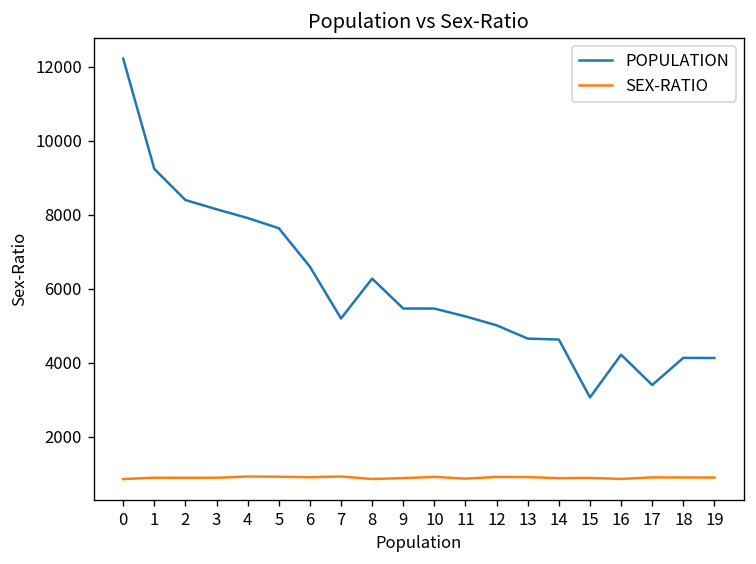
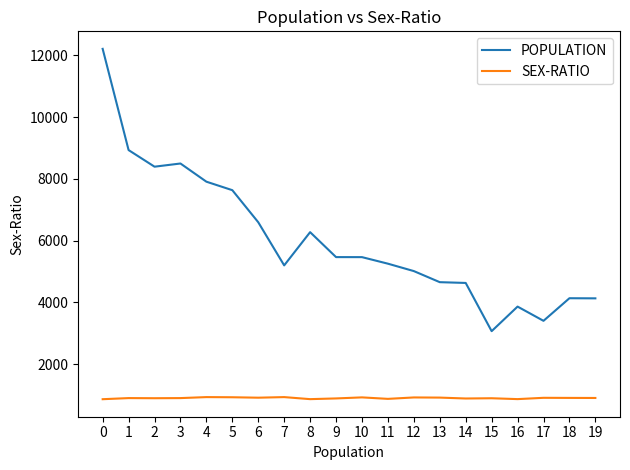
  {
    "POPULATION": {
      "0": 12200,
-     "1": 9200,
+     "1": 8900,
      "2": 8400,
-     "3": 8100,
+     "3": 8500,
      "4": 7900,
      "5": 7600,
      "6": 6600,
      "7": 5200,
      "8": 6300,
      "9": 5500,
      "10": 5500,
      "11": 5300,
      "12": 5000,
      "13": 4700,
      "14": 4600,
      "15": 3100,
-     "16": 4200,
+     "16": 3900,
      "17": 3400,
      "18": 4100,
      "19": 4100
    },
    "SEX-RATIO": {
      "0": 900,
      "1": 900,
      "2": 900,
      "3": 900,
      "4": 900,
      "5": 900,
      "6": 900,
      "7": 900,
      "8": 900,
      "9": 900,
      "10": 900,
      "11": 900,
      "12": 900,
      "13": 900,
      "14": 900,
      "15": 900,
      "16": 900,
      "17": 900,
      "18": 900,
      "19": 900
    }
  }
